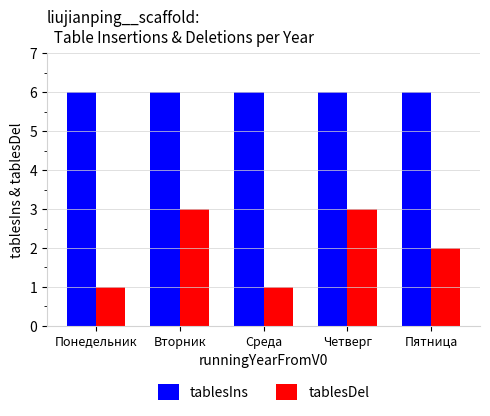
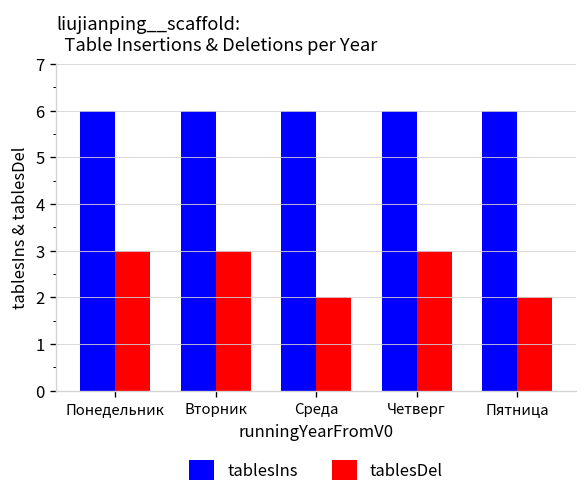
  {
    "tablesIns": {
      "Понедельник": 6,
      "Вторник": 6,
      "Среда": 6,
      "Четверг": 6,
      "Пятница": 6
    },
    "tablesDel": {
-     "Понедельник": 1,
+     "Понедельник": 3,
      "Вторник": 3,
-     "Среда": 1,
+     "Среда": 2,
      "Четверг": 3,
      "Пятница": 2
    }
  }
